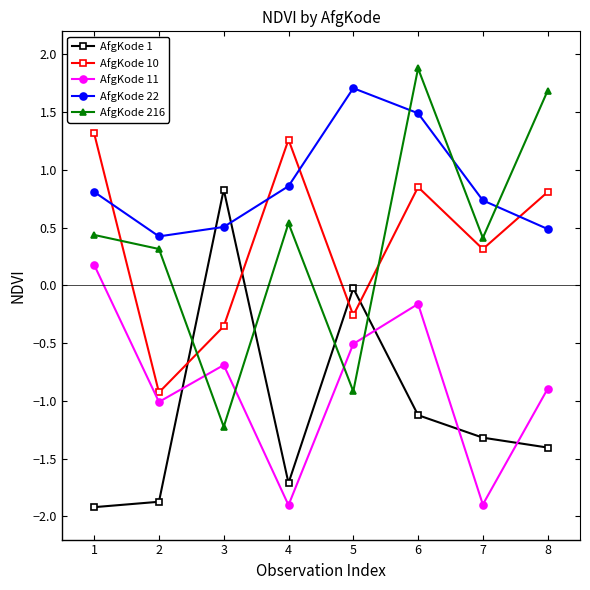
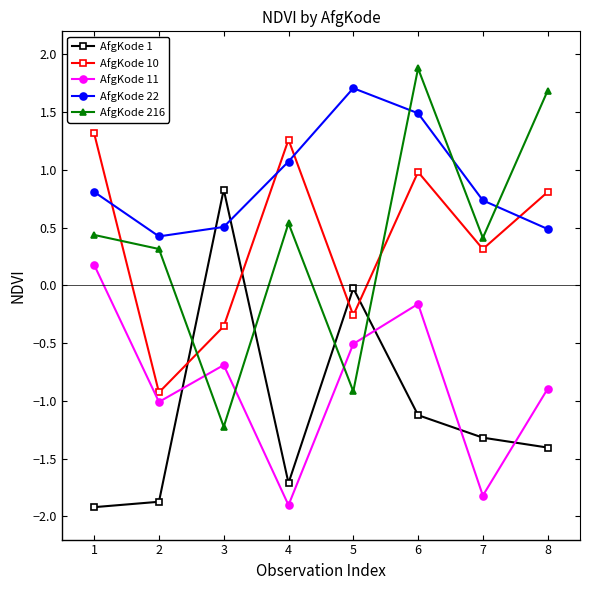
  {
    "AfgKode 1": {
      "1": -1.92,
      "2": -1.87,
      "3": 0.83,
      "4": -1.71,
      "5": -0.02,
      "6": -1.12,
      "7": -1.32,
      "8": -1.40
    },
    "AfgKode 10": {
      "1": 1.32,
      "2": -0.93,
      "3": -0.35,
      "4": 1.26,
      "5": -0.26,
-     "6": 0.85,
+     "6": 0.98,
      "7": 0.32,
      "8": 0.81
    },
    "AfgKode 11": {
      "1": 0.18,
      "2": -1.01,
      "3": -0.69,
      "4": -1.90,
      "5": -0.51,
      "6": -0.16,
-     "7": -1.90,
+     "7": -1.82,
      "8": -0.90
    },
    "AfgKode 22": {
      "1": 0.81,
      "2": 0.42,
      "3": 0.51,
-     "4": 0.86,
+     "4": 1.07,
      "5": 1.71,
      "6": 1.49,
      "7": 0.74,
      "8": 0.49
    },
    "AfgKode 216": {
      "1": 0.44,
      "2": 0.32,
      "3": -1.22,
      "4": 0.54,
      "5": -0.92,
      "6": 1.88,
      "7": 0.41,
      "8": 1.69
    }
  }
